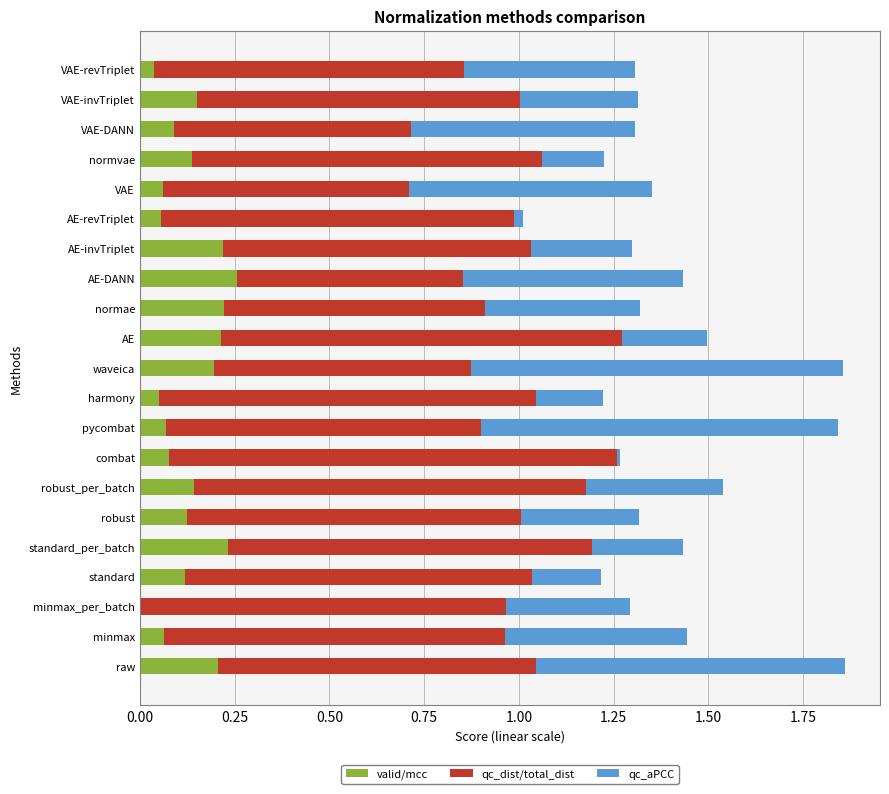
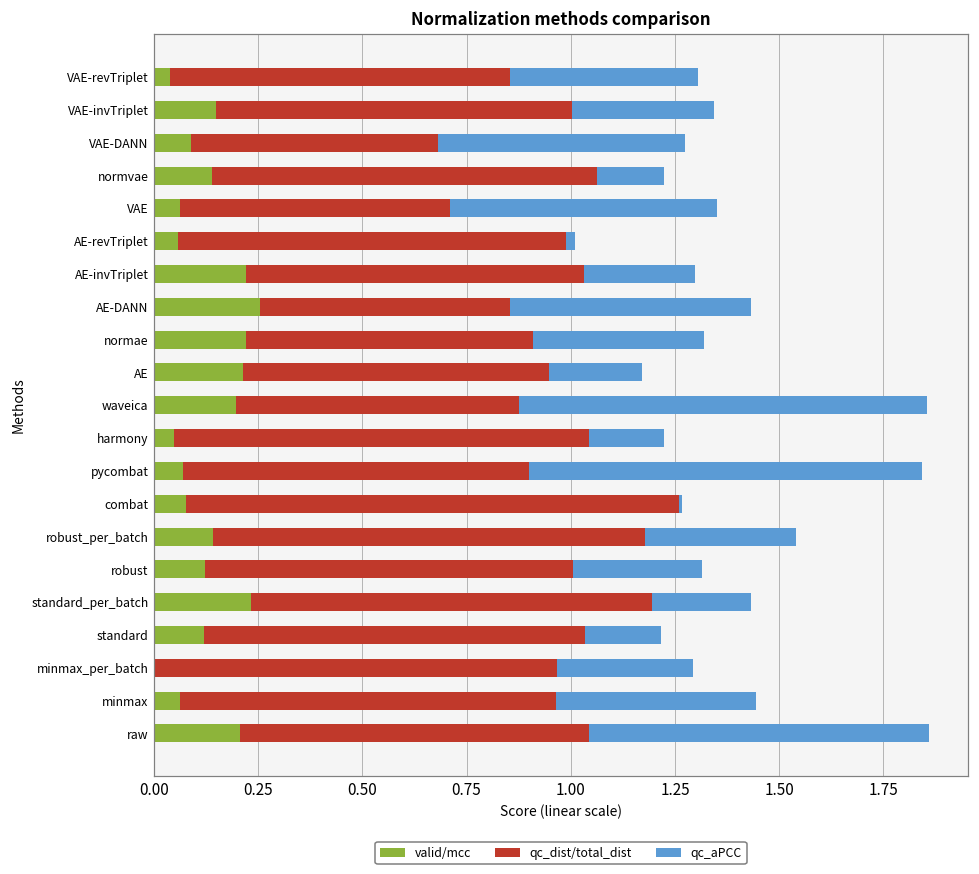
  {
    "valid/mcc": {
      "VAE-revTriplet": 0.04,
      "VAE-invTriplet": 0.15,
      "VAE-DANN": 0.09,
      "normvae": 0.14,
      "VAE": 0.06,
      "AE-revTriplet": 0.06,
      "AE-invTriplet": 0.22,
      "AE-DANN": 0.26,
      "normae": 0.22,
      "AE": 0.21,
      "waveica": 0.20,
      "harmony": 0.05,
      "pycombat": 0.07,
      "combat": 0.08,
      "robust_per_batch": 0.14,
      "robust": 0.12,
      "standard_per_batch": 0.23,
      "standard": 0.12,
      "minmax": 0.06,
      "raw": 0.21
    },
    "qc_dist/total_dist": {
      "VAE-revTriplet": 0.82,
      "VAE-invTriplet": 0.85,
-     "VAE-DANN": 0.63,
+     "VAE-DANN": 0.59,
      "normvae": 0.92,
      "VAE": 0.65,
      "AE-revTriplet": 0.93,
      "AE-invTriplet": 0.81,
      "AE-DANN": 0.60,
      "normae": 0.69,
-     "AE": 1.06,
+     "AE": 0.73,
      "waveica": 0.68,
      "harmony": 1.00,
      "pycombat": 0.83,
      "combat": 1.18,
      "robust_per_batch": 1.04,
      "robust": 0.88,
      "standard_per_batch": 0.96,
      "standard": 0.91,
      "minmax_per_batch": 0.97,
      "minmax": 0.90,
      "raw": 0.84
    },
    "qc_aPCC": {
      "VAE-revTriplet": 0.45,
-     "VAE-invTriplet": 0.31,
+     "VAE-invTriplet": 0.34,
      "VAE-DANN": 0.59,
      "normvae": 0.16,
      "VAE": 0.64,
      "AE-revTriplet": 0.02,
      "AE-invTriplet": 0.27,
      "AE-DANN": 0.58,
      "normae": 0.41,
      "AE": 0.22,
      "waveica": 0.98,
      "harmony": 0.18,
      "pycombat": 0.94,
      "combat": 0.01,
      "robust_per_batch": 0.36,
      "robust": 0.31,
      "standard_per_batch": 0.24,
      "standard": 0.18,
      "minmax_per_batch": 0.33,
      "minmax": 0.48,
      "raw": 0.82
    }
  }
